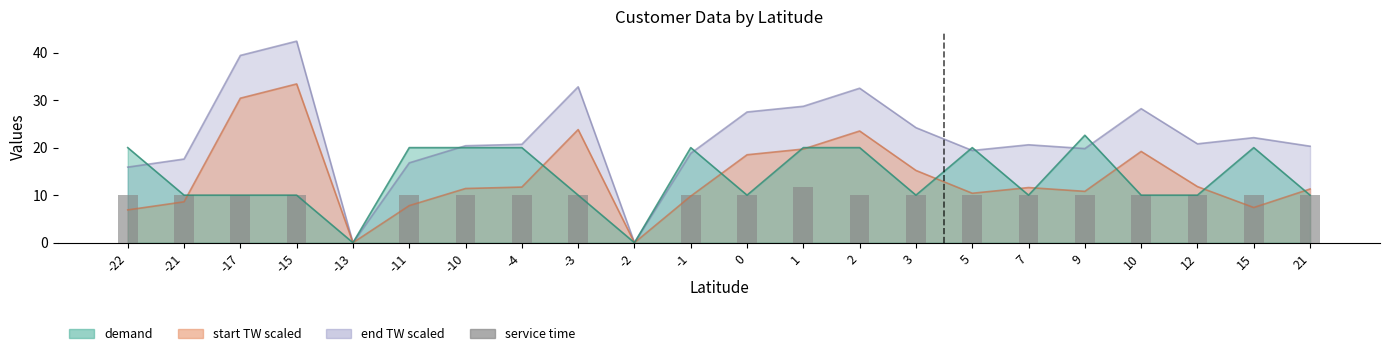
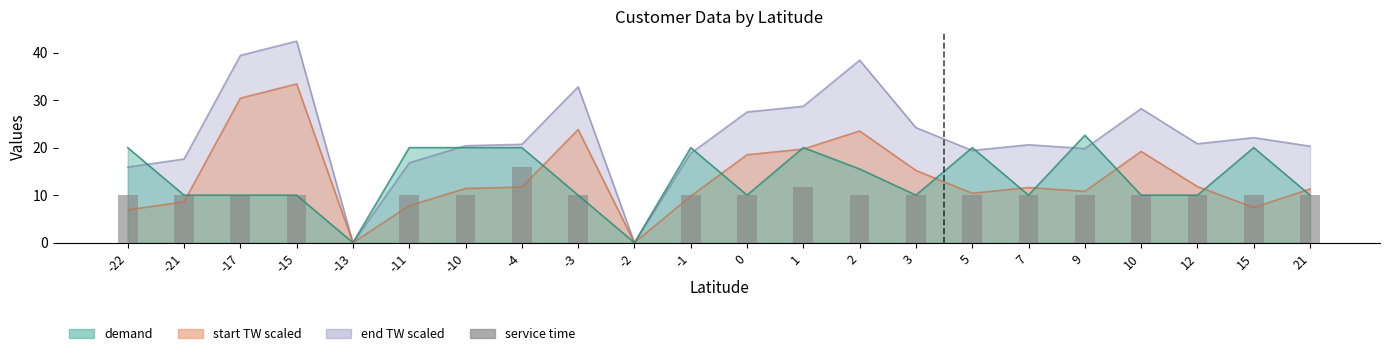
  {
    "end TW scaled": {
      "-22": 16,
      "-21": 18,
      "-17": 39,
      "-15": 42,
      "-11": 17,
      "-4": 21,
      "-3": 33,
      "-1": 19,
      "0": 28,
      "1": 29,
-     "2": 33,
+     "2": 38,
      "3": 24,
      "5": 19,
      "7": 21,
      "9": 20,
      "10": 28,
      "12": 21,
      "15": 22,
      "21": 20
    },
    "service time": {
      "-22": 10,
      "-21": 10,
      "-17": 10,
      "-15": 10,
      "-13": 0,
      "-11": 10,
      "-10": 10,
-     "-4": 10,
+     "-4": 16,
      "-3": 10,
      "-2": 0,
      "-1": 10,
      "0": 10,
      "1": 12,
      "2": 10,
      "3": 10,
      "5": 10,
      "7": 10,
      "9": 10,
      "10": 10,
      "12": 10,
      "15": 10,
      "21": 10
    },
    "start TW scaled": {
      "-22": 7,
      "-21": 9,
      "-17": 30,
      "-15": 33,
      "-11": 8,
      "-10": 11,
      "-4": 12,
      "-3": 24,
      "-1": 10,
      "0": 19,
      "2": 24,
      "3": 15,
      "5": 10,
      "7": 12,
      "9": 11,
      "10": 19,
      "12": 12,
      "15": 7,
      "21": 11
    },
    "demand": {
      "-22": 20,
      "-21": 10,
      "-17": 10,
      "-15": 10,
      "-11": 20,
      "-4": 20,
      "-3": 10,
      "-1": 20,
      "0": 10,
-     "2": 20,
+     "2": 16,
      "3": 10,
      "5": 20,
      "7": 10,
      "9": 23,
      "10": 10,
      "12": 10,
      "15": 20,
      "21": 10
    }
  }
